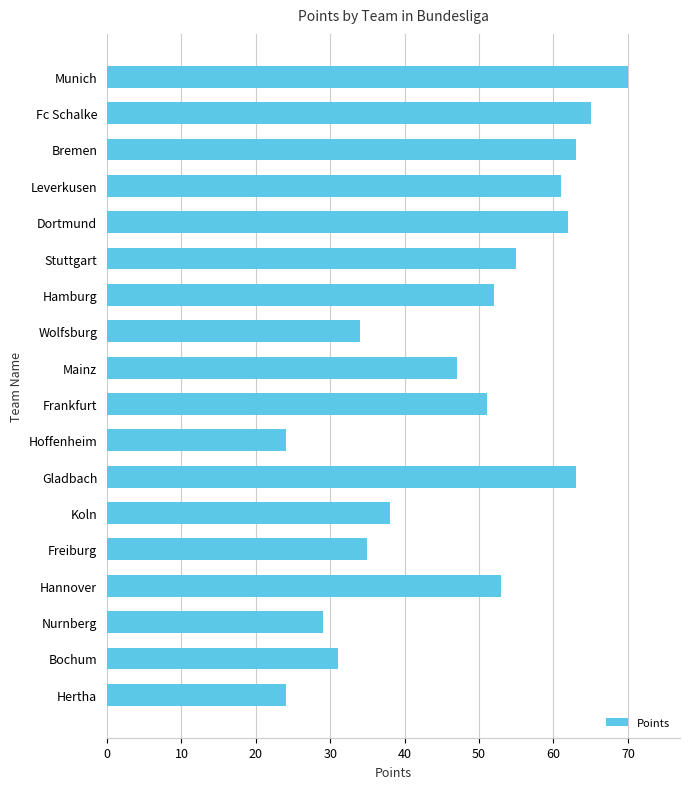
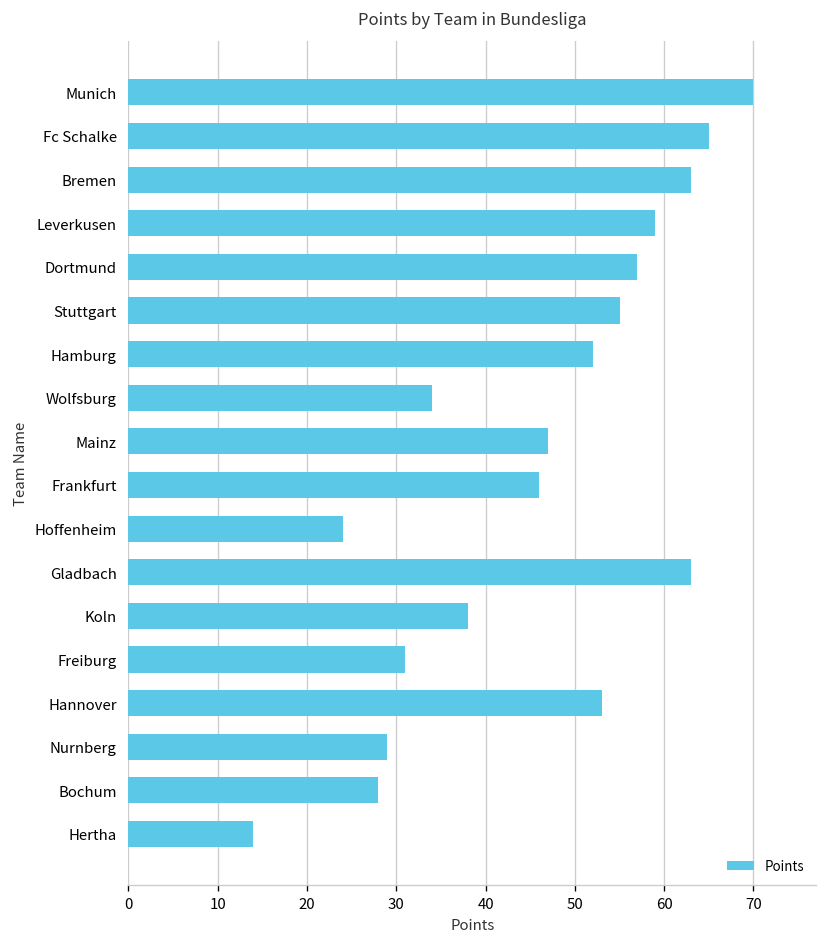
  {
    "Munich": 70,
    "Fc Schalke": 65,
    "Bremen": 63,
-   "Leverkusen": 61,
-   "Dortmund": 62,
+   "Leverkusen": 59,
+   "Dortmund": 57,
    "Stuttgart": 55,
    "Hamburg": 52,
    "Wolfsburg": 34,
    "Mainz": 47,
-   "Frankfurt": 51,
+   "Frankfurt": 46,
    "Hoffenheim": 24,
    "Gladbach": 63,
    "Koln": 38,
-   "Freiburg": 35,
+   "Freiburg": 31,
    "Hannover": 53,
    "Nurnberg": 29,
-   "Bochum": 31,
-   "Hertha": 24
+   "Bochum": 28,
+   "Hertha": 14
  }
